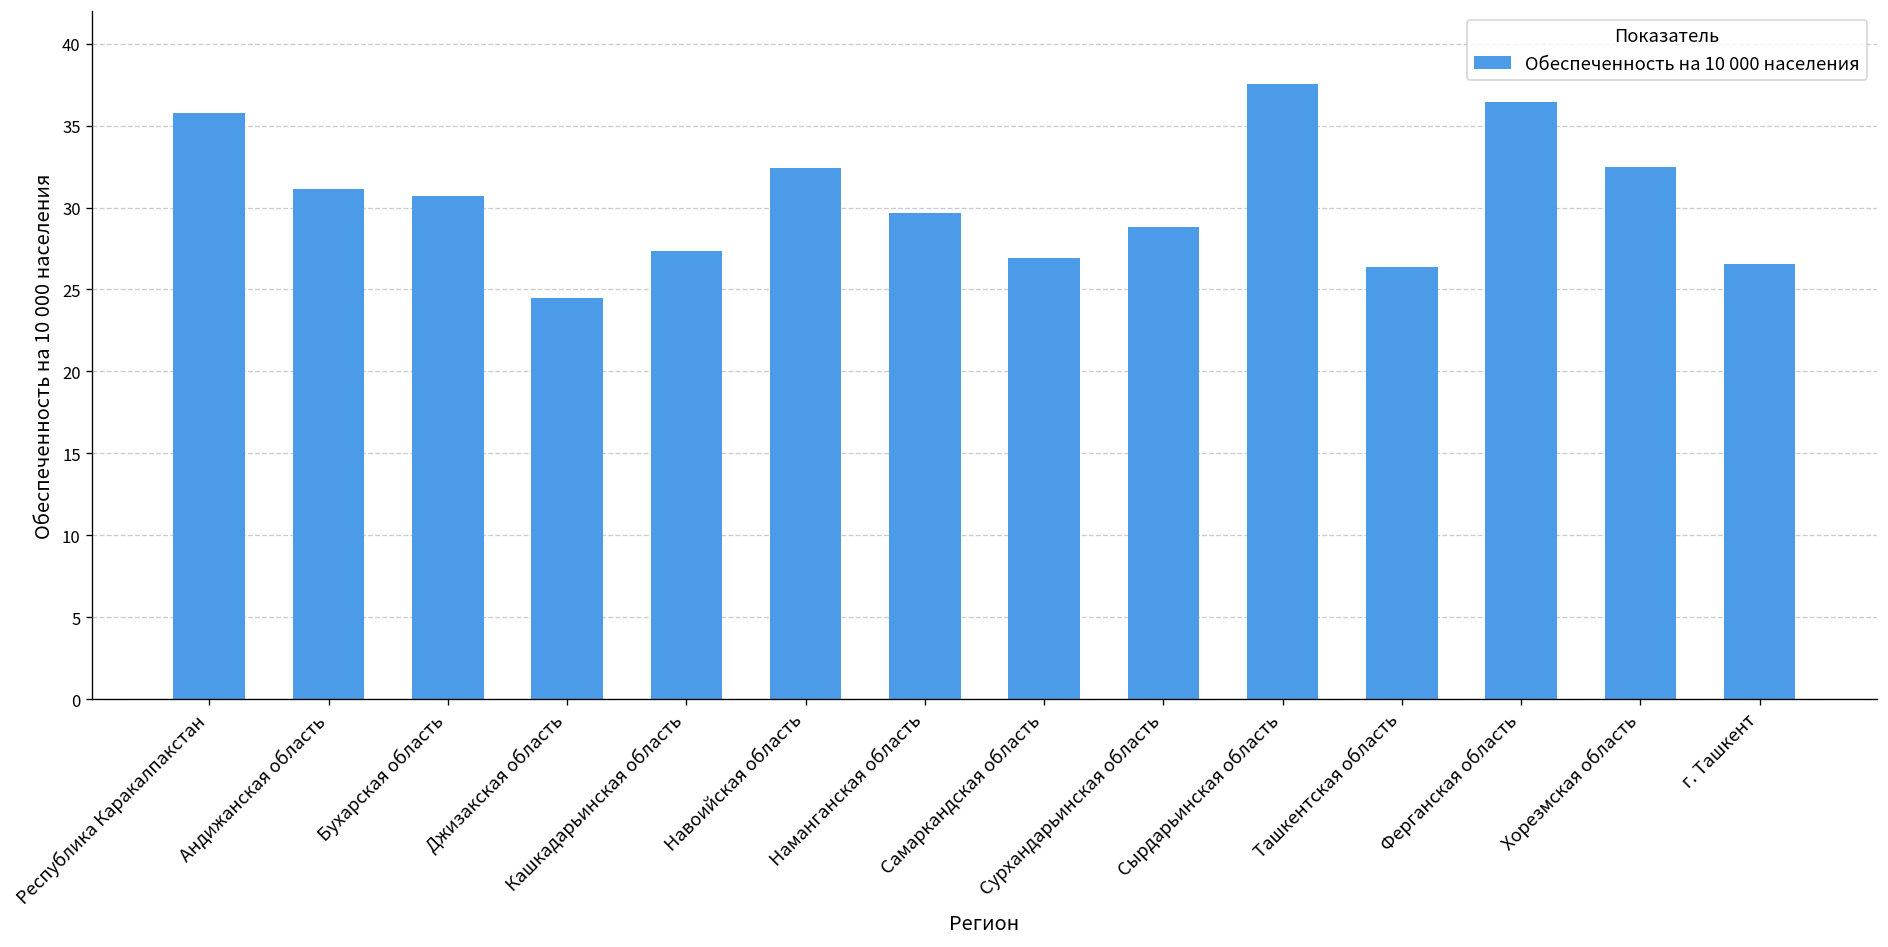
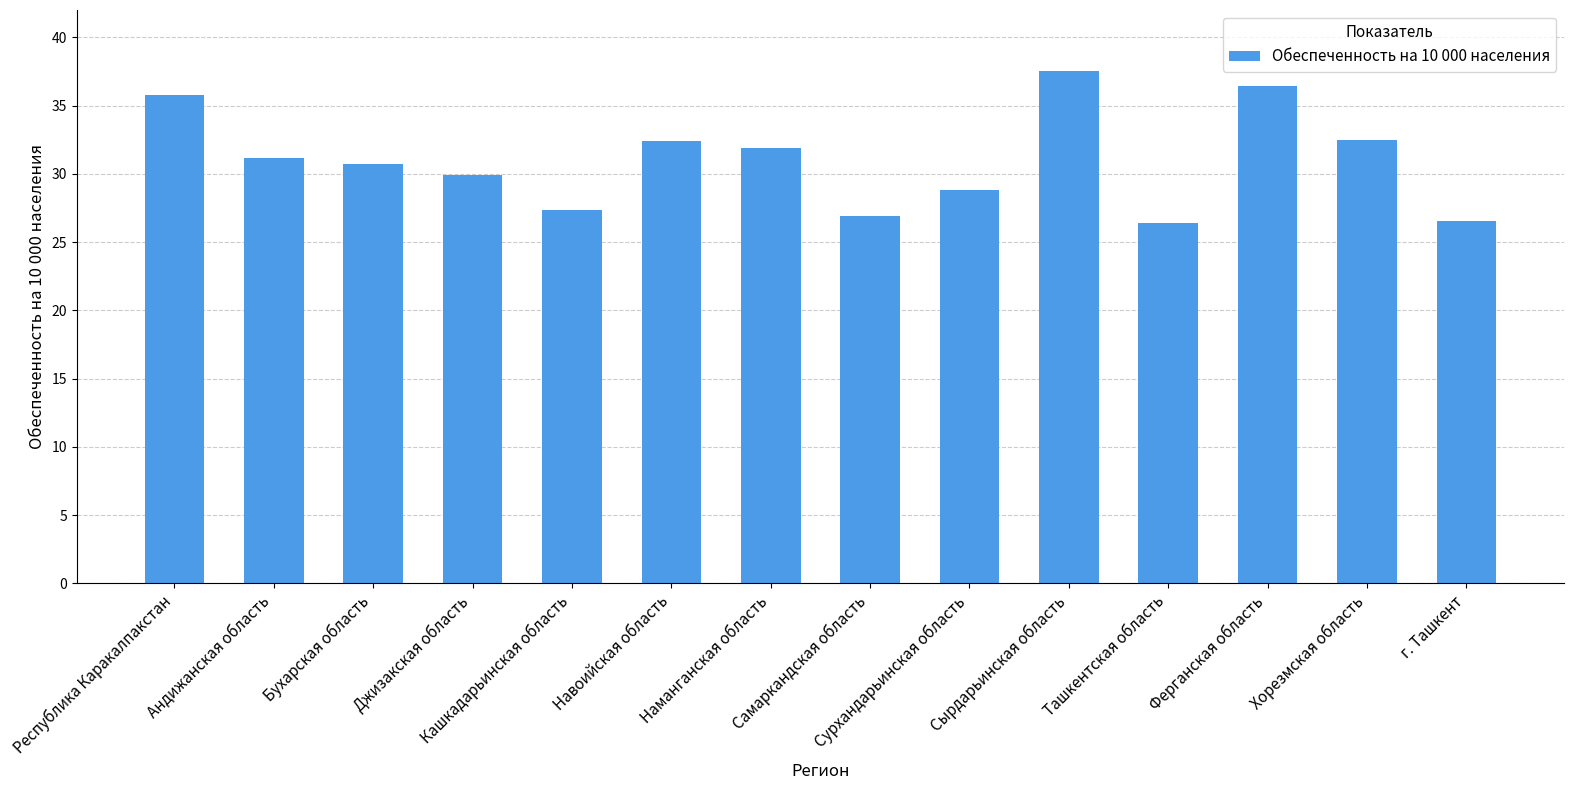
  {
    "Республика Каракалпакстан": 35.8,
    "Андижанская область": 31.2,
    "Бухарская область": 30.7,
-   "Джизакская область": 24.5,
+   "Джизакская область": 29.9,
    "Кашкадарьинская область": 27.3,
    "Навоийская область": 32.4,
-   "Наманганская область": 29.7,
+   "Наманганская область": 31.9,
    "Самаркандская область": 26.9,
    "Сурхандарьинская область": 28.8,
    "Сырдарьинская область": 37.6,
    "Ташкентская область": 26.4,
    "Ферганская область": 36.5,
    "Хорезмская область": 32.5,
    "г. Ташкент": 26.5
  }
